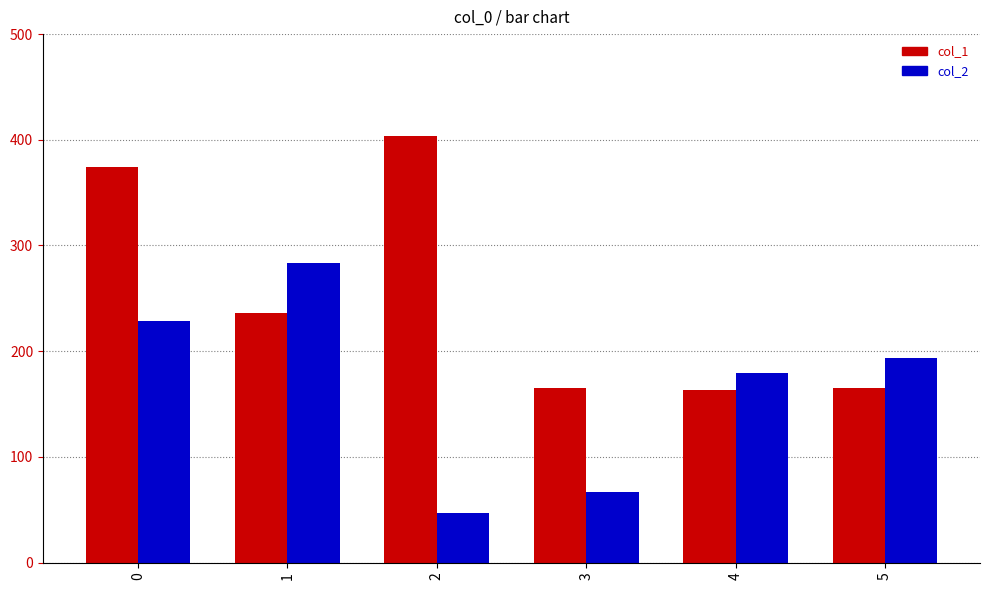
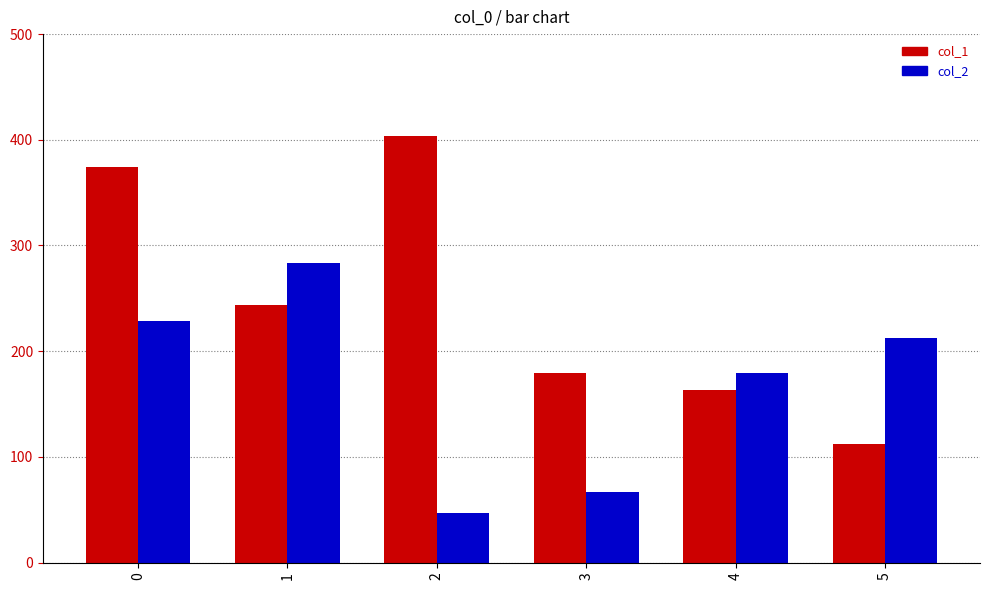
  {
    "col_1": {
      "0": 374,
-     "1": 236,
+     "1": 244,
      "2": 404,
-     "3": 165,
+     "3": 179,
      "4": 163,
-     "5": 165
+     "5": 112
    },
    "col_2": {
      "0": 229,
      "1": 283,
      "2": 47,
      "3": 67,
      "4": 179,
-     "5": 194
+     "5": 212
    }
  }
